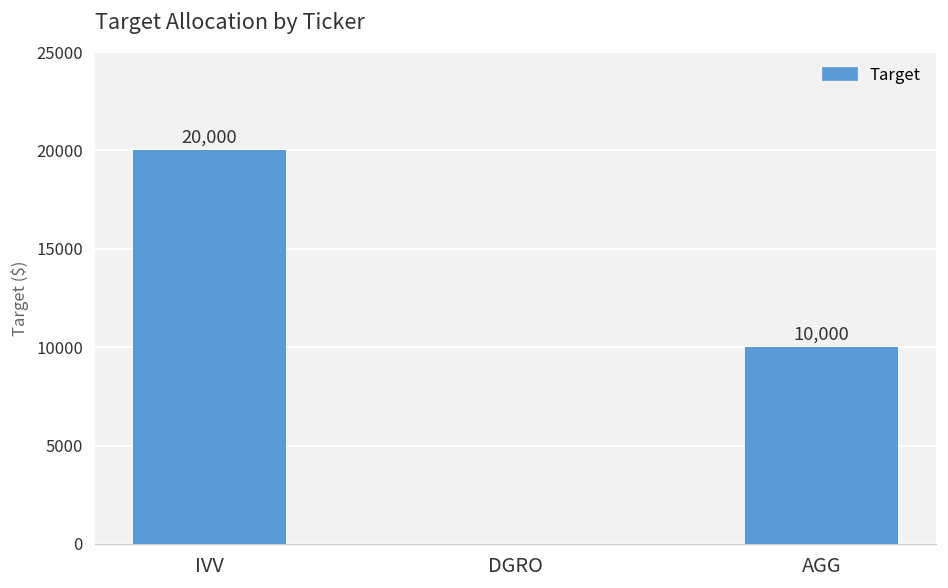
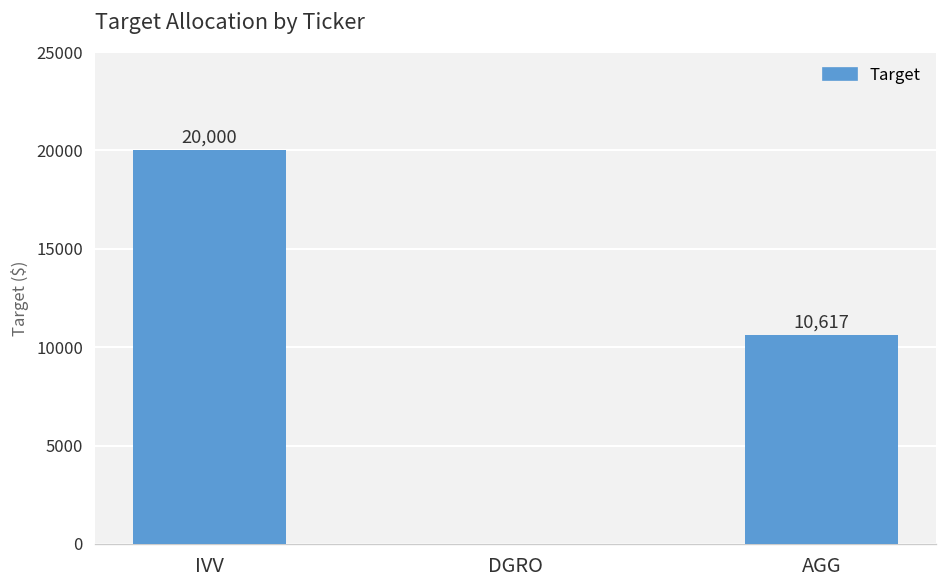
  {
    "IVV": "20,000",
-   "AGG": "10,000"
+   "AGG": "10,617"
  }
